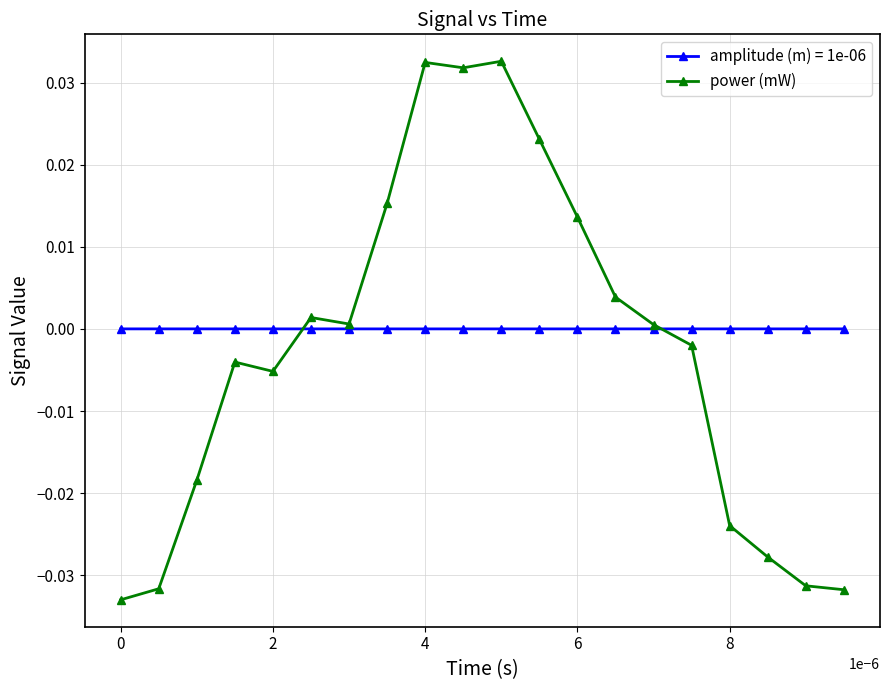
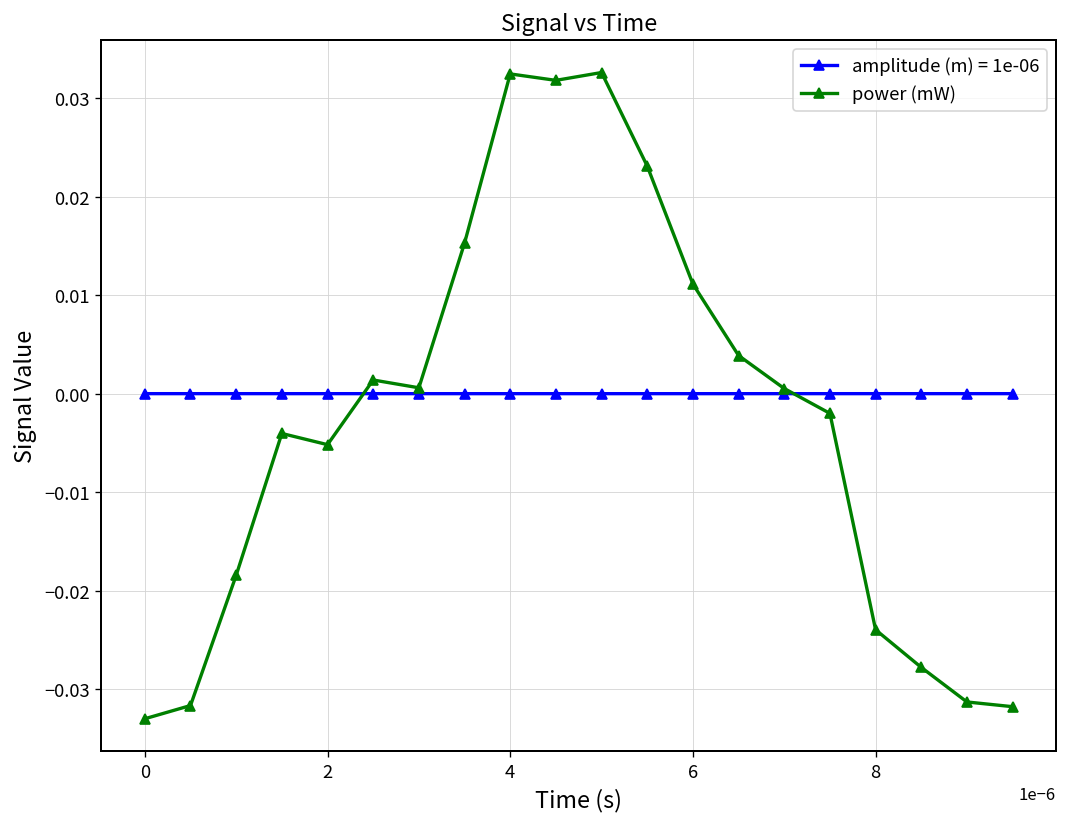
  {
    "amplitude (m) = 1e-06": {
      "0": 0.000,
      "2": 0.000,
      "4": 0.000,
      "6": 0.000,
      "8": 0.000
    },
    "power (mW)": {
      "0": -0.033,
      "2": -0.005,
      "4": 0.032,
-     "6": 0.014,
+     "6": 0.011,
      "8": -0.024
    }
  }
